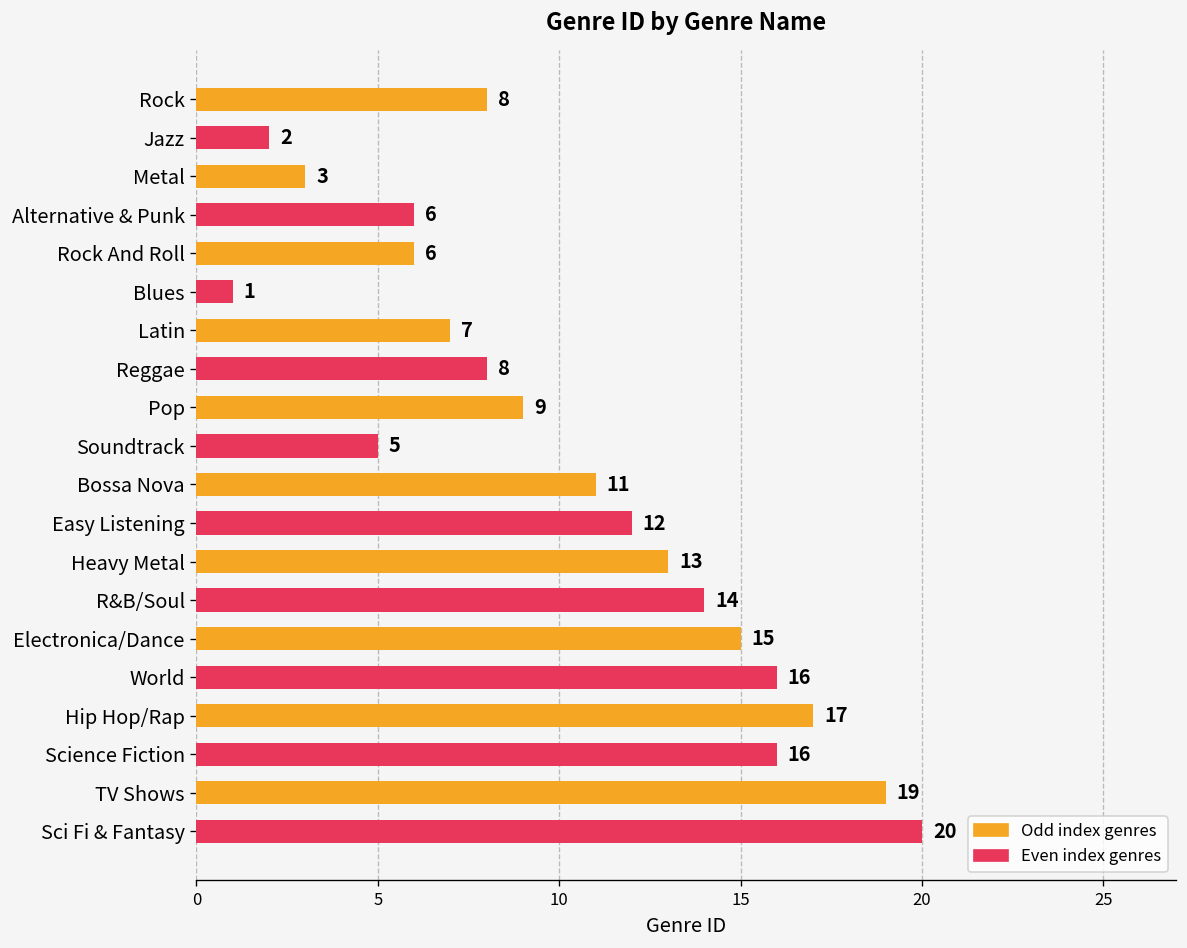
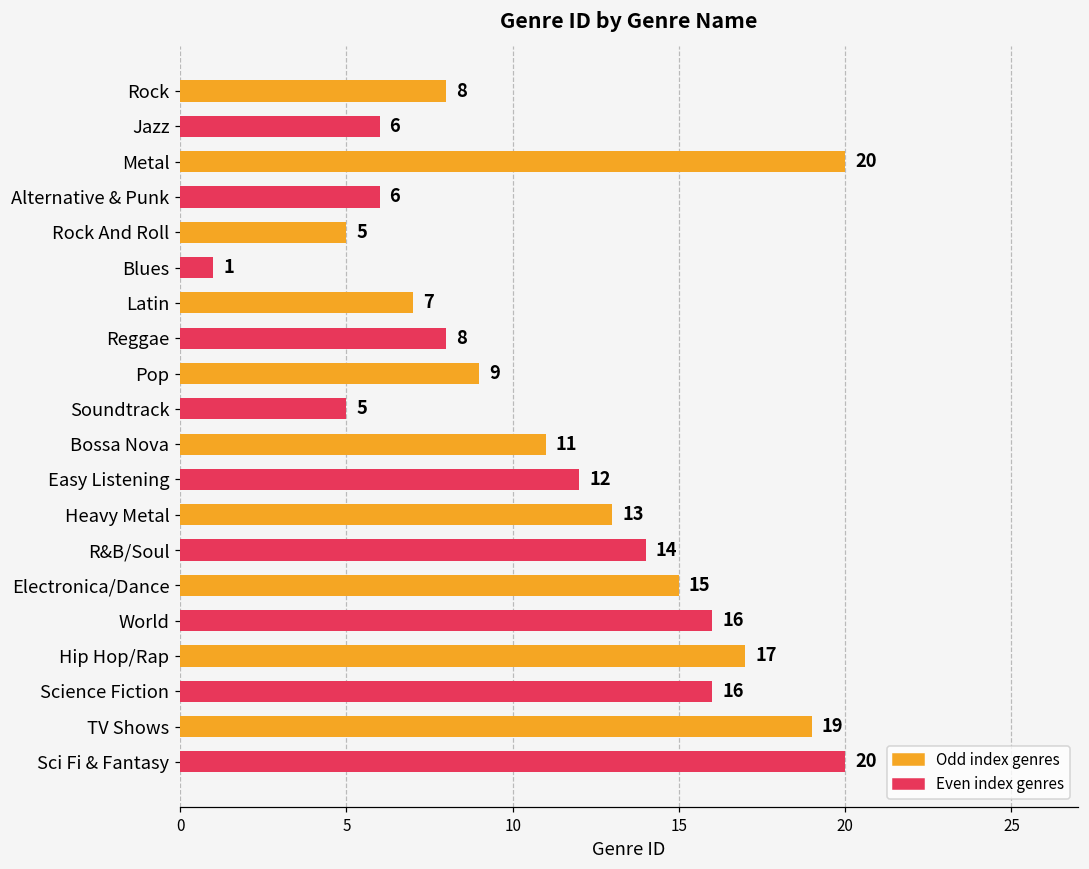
  {
    "Rock": 8,
-   "Jazz": 2,
-   "Metal": 3,
+   "Jazz": 6,
+   "Metal": 20,
    "Alternative & Punk": 6,
-   "Rock And Roll": 6,
+   "Rock And Roll": 5,
    "Blues": 1,
    "Latin": 7,
    "Reggae": 8,
    "Pop": 9,
    "Soundtrack": 5,
    "Bossa Nova": 11,
    "Easy Listening": 12,
    "Heavy Metal": 13,
    "R&B/Soul": 14,
    "Electronica/Dance": 15,
    "World": 16,
    "Hip Hop/Rap": 17,
    "Science Fiction": 16,
    "TV Shows": 19,
    "Sci Fi & Fantasy": 20
  }
